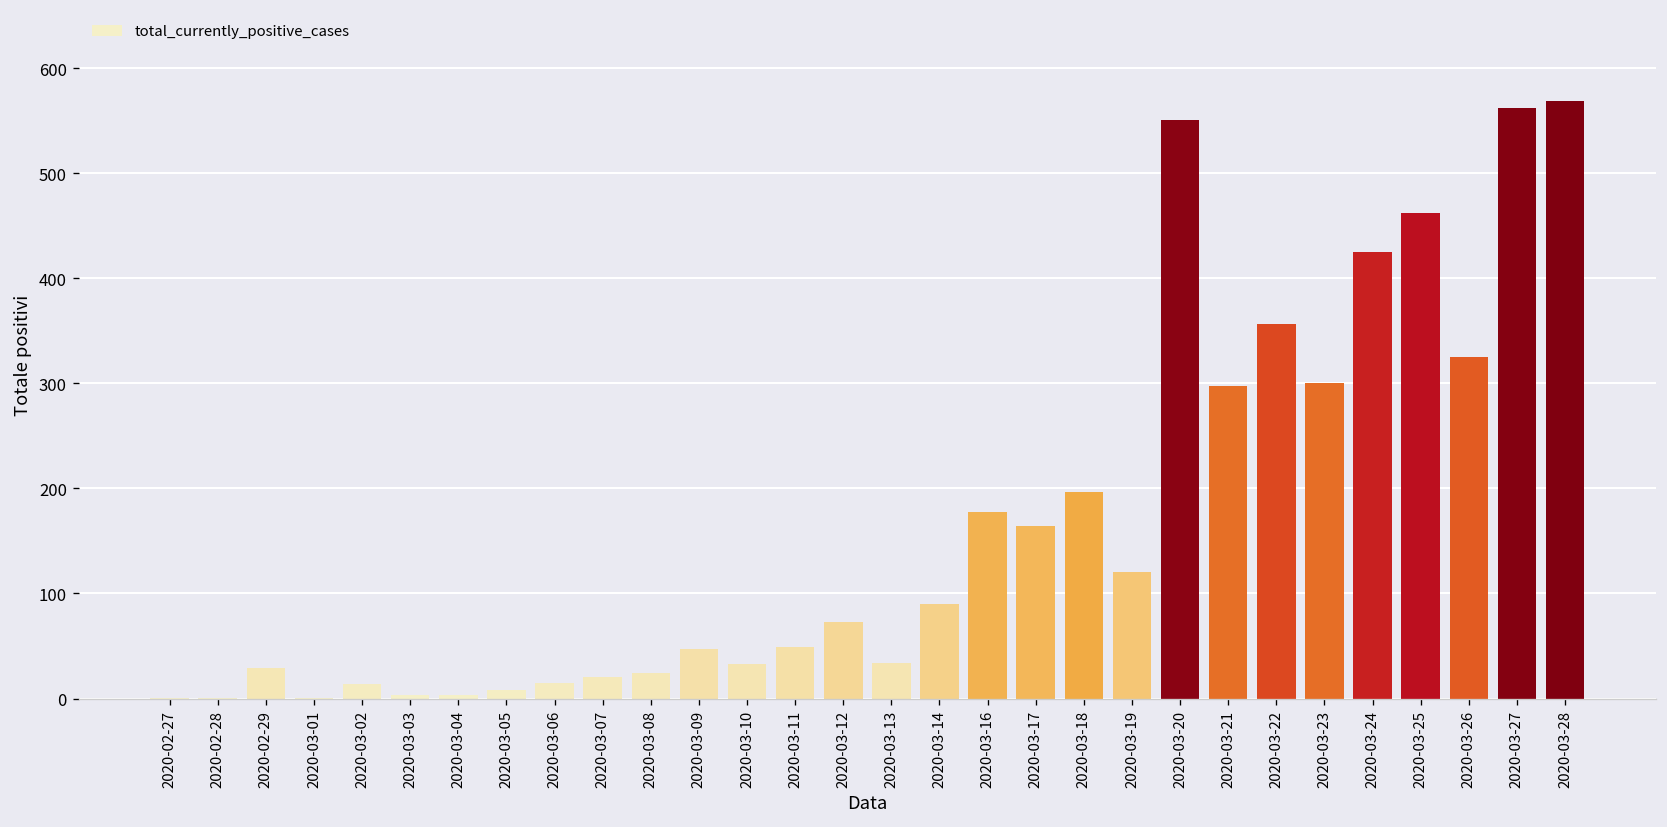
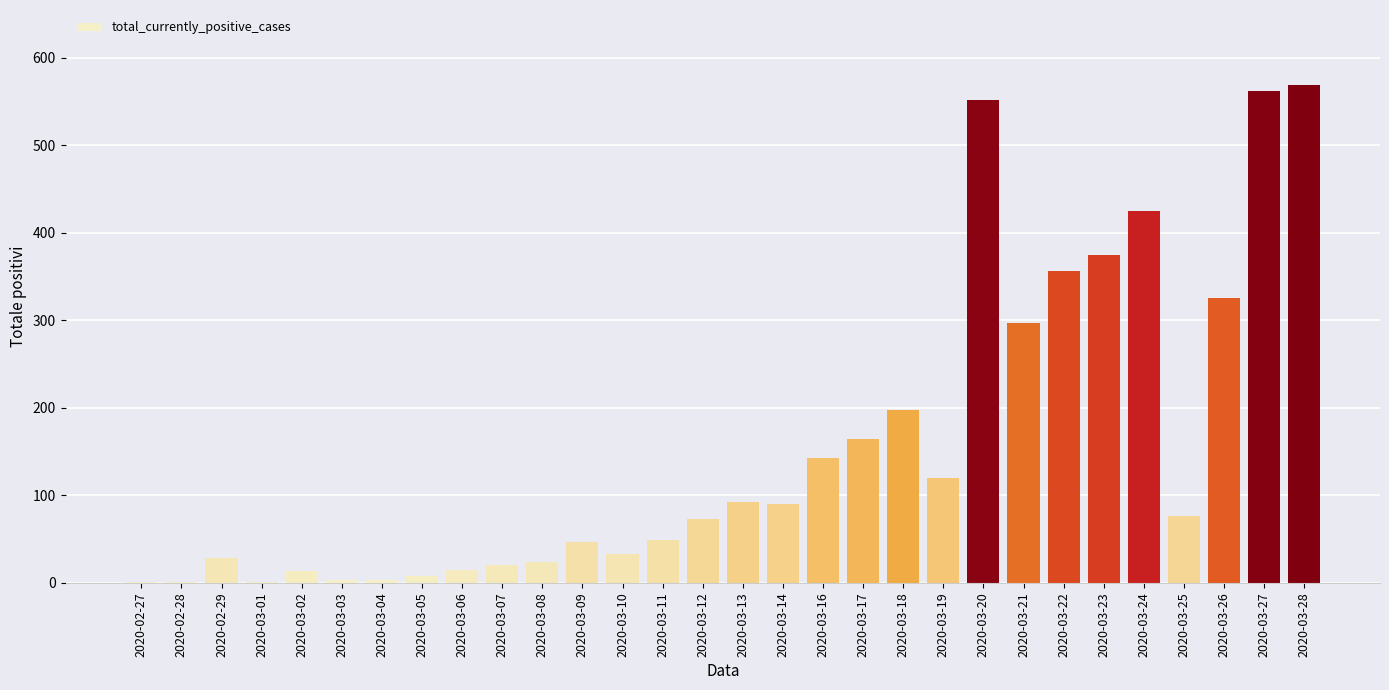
  {
    "2020-02-29": 30,
    "2020-03-02": 10,
    "2020-03-03": 0,
    "2020-03-04": 0,
    "2020-03-05": 10,
    "2020-03-06": 20,
    "2020-03-07": 20,
    "2020-03-08": 20,
    "2020-03-09": 50,
    "2020-03-10": 30,
    "2020-03-11": 50,
    "2020-03-12": 70,
-   "2020-03-13": 30,
+   "2020-03-13": 90,
    "2020-03-14": 90,
-   "2020-03-16": 180,
+   "2020-03-16": 140,
    "2020-03-17": 160,
    "2020-03-18": 200,
    "2020-03-19": 120,
    "2020-03-20": 550,
    "2020-03-21": 300,
    "2020-03-22": 360,
-   "2020-03-23": 300,
+   "2020-03-23": 370,
    "2020-03-24": 430,
-   "2020-03-25": 460,
+   "2020-03-25": 80,
    "2020-03-26": 330,
    "2020-03-27": 560,
    "2020-03-28": 570
  }
